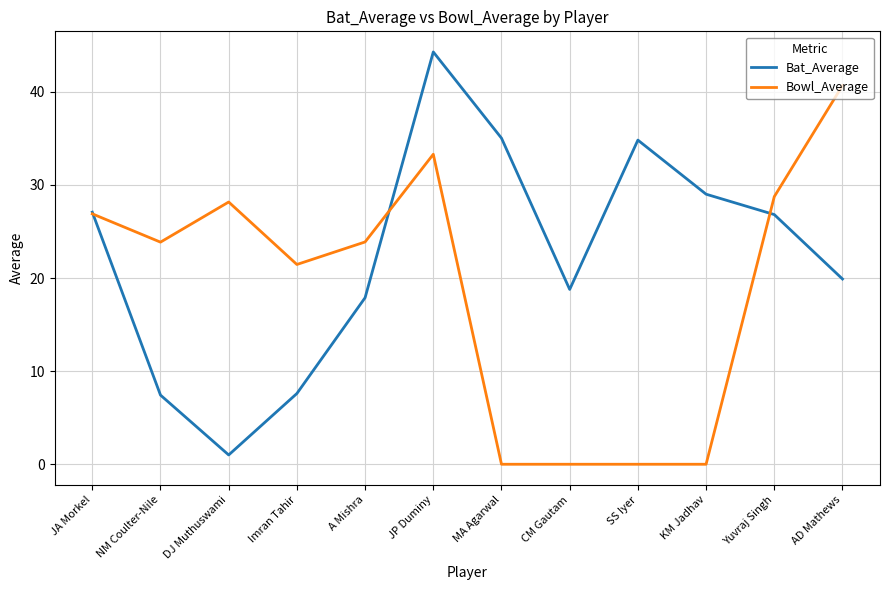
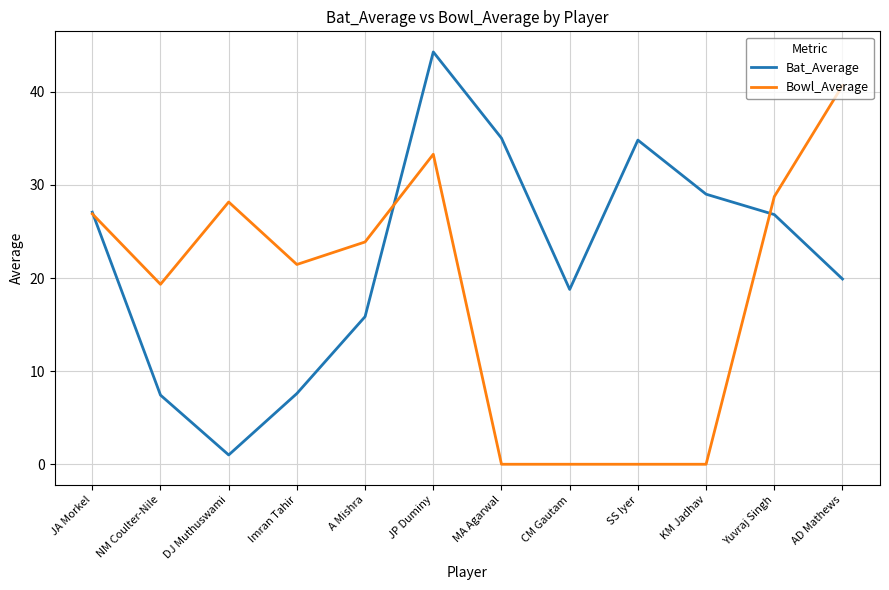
  {
    "Bat_Average": {
      "NM Coulter-Nile": 7,
      "DJ Muthuswami": 1,
      "Imran Tahir": 8,
-     "A Mishra": 18,
+     "A Mishra": 16,
      "JP Duminy": 44,
      "MA Agarwal": 35,
      "CM Gautam": 19,
      "SS Iyer": 35,
      "KM Jadhav": 29,
      "Yuvraj Singh": 27,
      "AD Mathews": 20
    },
    "Bowl_Average": {
-     "NM Coulter-Nile": 24,
+     "NM Coulter-Nile": 19,
      "DJ Muthuswami": 28,
      "Imran Tahir": 21,
      "A Mishra": 24,
      "JP Duminy": 33,
      "MA Agarwal": 0,
      "CM Gautam": 0,
      "SS Iyer": 0,
      "KM Jadhav": 0,
      "Yuvraj Singh": 29
    }
  }
